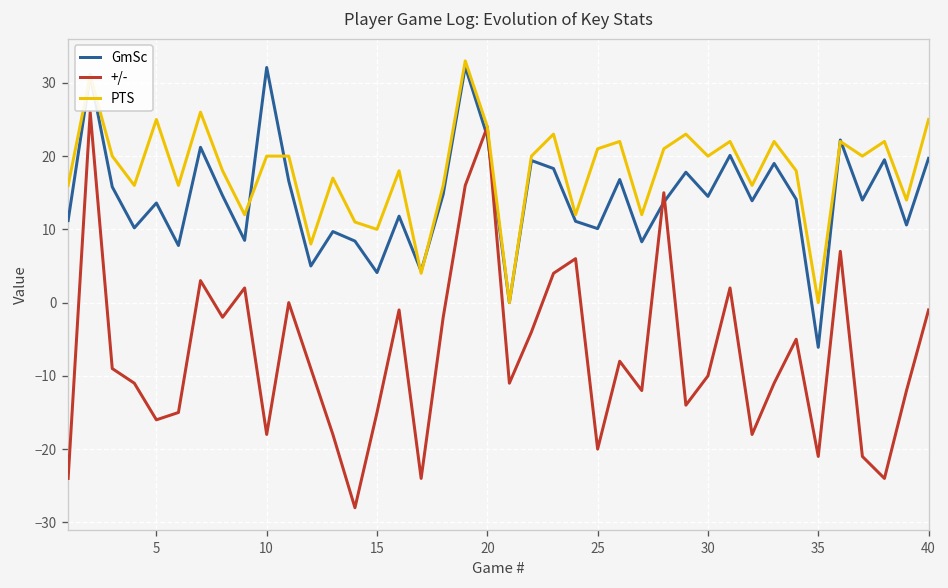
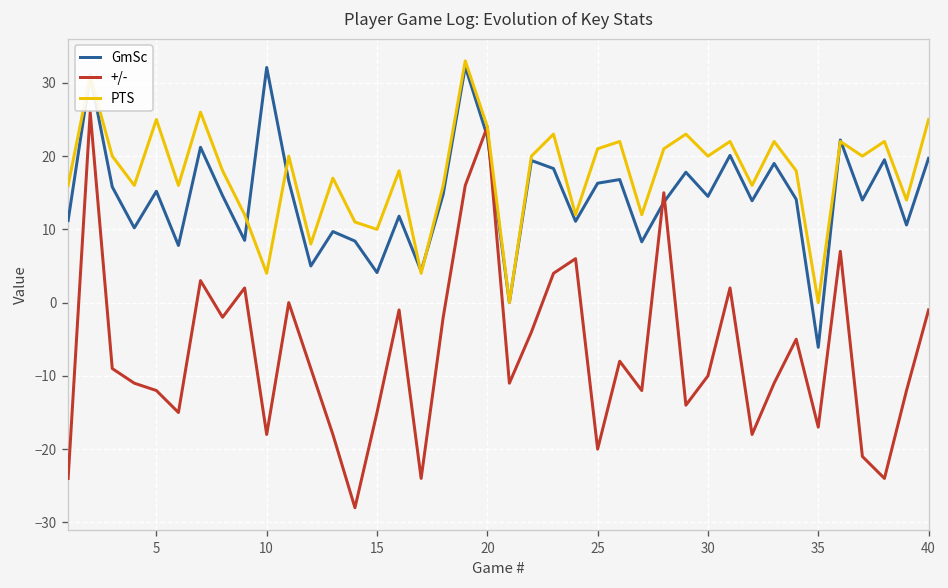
  {
    "GmSc": {
-     "5": 14,
+     "5": 15,
      "10": 32,
      "15": 4,
      "20": 23,
-     "25": 10,
+     "25": 16,
      "30": 15,
      "35": -6,
      "40": 20
    },
    "+/-": {
-     "5": -16,
+     "5": -12,
      "10": -18,
      "15": -15,
      "25": -20,
      "30": -10,
-     "35": -21,
+     "35": -17,
      "40": -1
    },
    "PTS": {
      "5": 25,
-     "10": 20,
+     "10": 4,
      "15": 10,
      "25": 21,
      "30": 20,
      "35": 0,
      "40": 25
    }
  }
